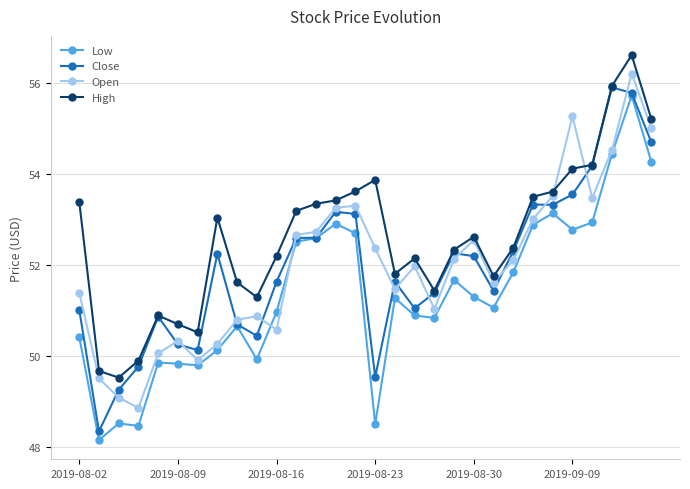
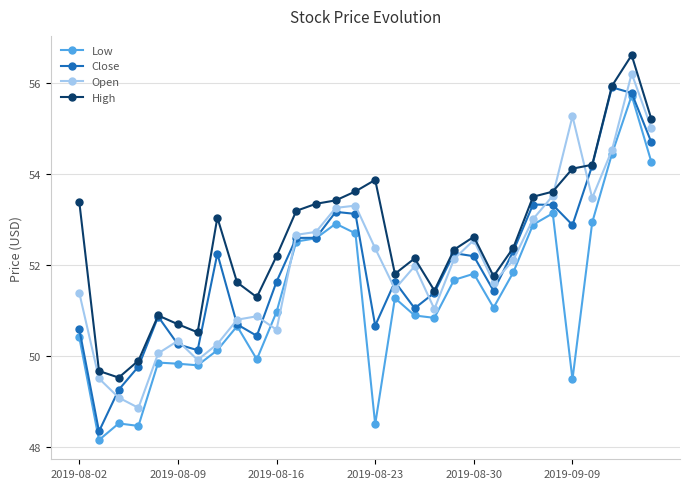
  {
    "Low": {
      "2019-08-02": 50.4,
      "2019-08-09": 49.8,
      "2019-08-16": 51.0,
      "2019-08-23": 48.5,
-     "2019-08-30": 51.3,
-     "2019-09-09": 52.8
+     "2019-08-30": 51.8,
+     "2019-09-09": 49.5
    },
    "Close": {
-     "2019-08-02": 51.0,
+     "2019-08-02": 50.6,
      "2019-08-09": 50.2,
      "2019-08-16": 51.6,
-     "2019-08-23": 49.5,
+     "2019-08-23": 50.7,
      "2019-08-30": 52.2,
-     "2019-09-09": 53.5
+     "2019-09-09": 52.9
    },
    "Open": {
      "2019-08-02": 51.4,
      "2019-08-09": 50.3,
      "2019-08-16": 50.6,
      "2019-08-23": 52.4,
      "2019-08-30": 52.5,
      "2019-09-09": 55.3
    },
    "High": {
      "2019-08-02": 53.4,
      "2019-08-09": 50.7,
      "2019-08-16": 52.2,
      "2019-08-23": 53.9,
      "2019-08-30": 52.6,
      "2019-09-09": 54.1
    }
  }
